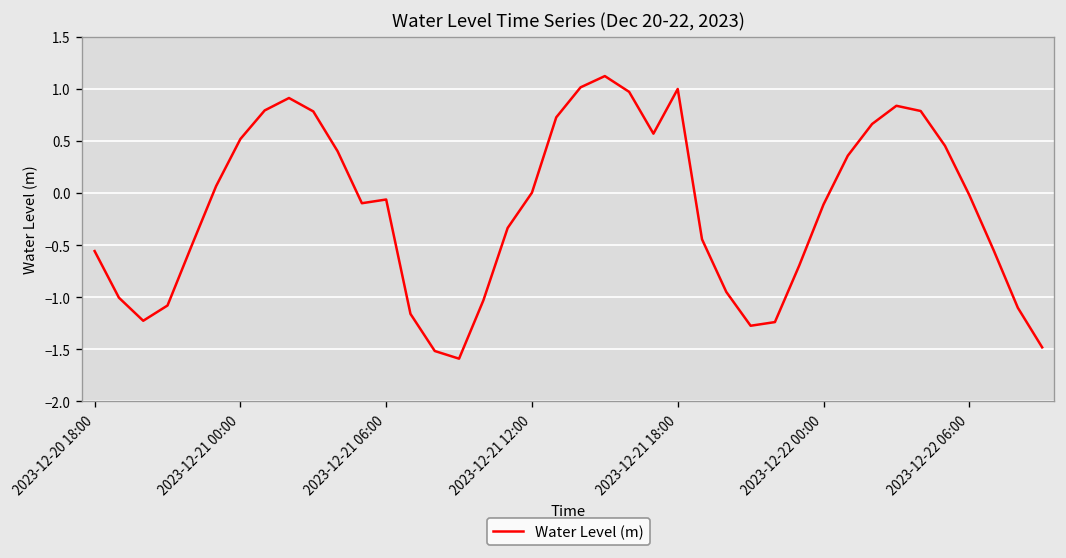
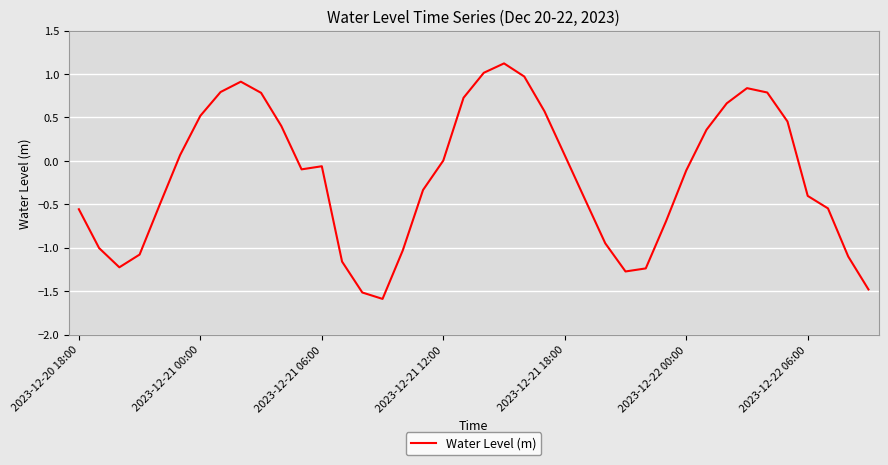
  {
    "2023-12-20 18:00": -0.6,
    "2023-12-21 00:00": 0.5,
    "2023-12-21 06:00": -0.1,
    "2023-12-21 12:00": 0.0,
-   "2023-12-21 18:00": 1.0,
+   "2023-12-21 18:00": 0.1,
    "2023-12-22 00:00": -0.1,
-   "2023-12-22 06:00": 0.0
+   "2023-12-22 06:00": -0.4
  }
